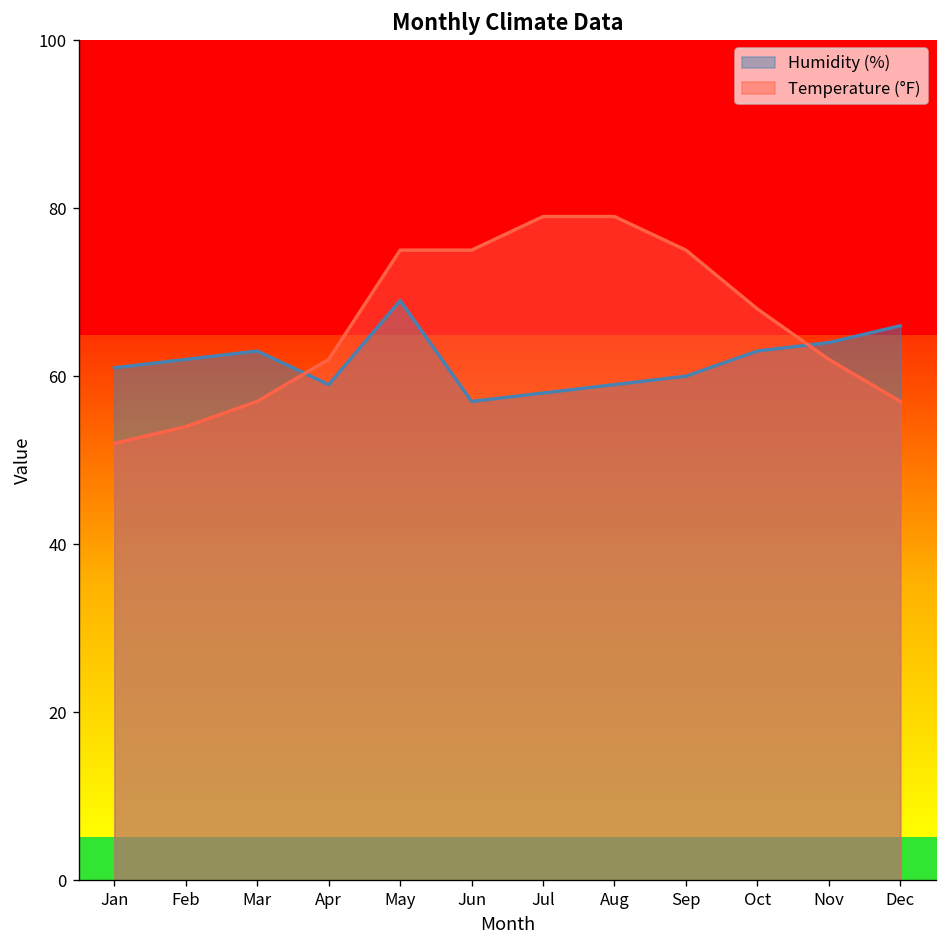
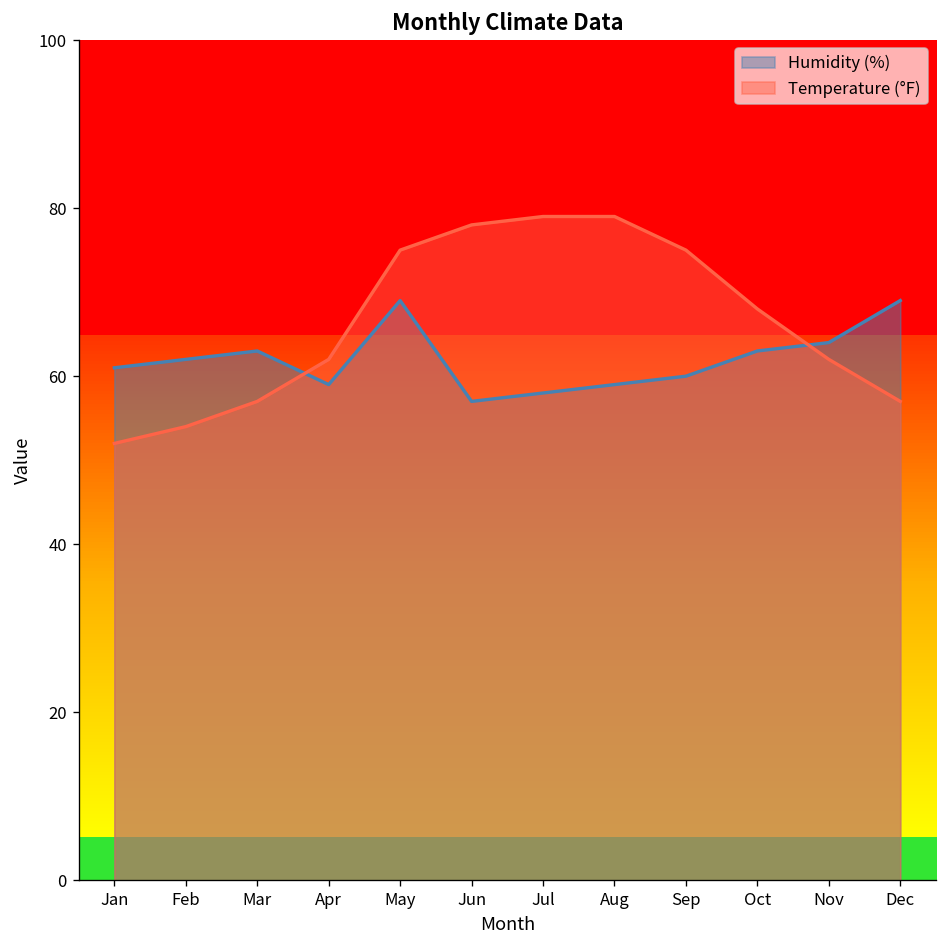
  {
    "Humidity (%)": {
      "Jan": 61,
      "Feb": 62,
      "Mar": 63,
      "Apr": 59,
      "May": 69,
      "Jun": 57,
      "Jul": 58,
      "Aug": 59,
      "Sep": 60,
      "Oct": 63,
      "Nov": 64,
-     "Dec": 66
+     "Dec": 69
    },
    "Temperature (°F)": {
      "Jan": 52,
      "Feb": 54,
      "Mar": 57,
      "Apr": 62,
      "May": 75,
-     "Jun": 75,
+     "Jun": 78,
      "Jul": 79,
      "Aug": 79,
      "Sep": 75,
      "Oct": 68,
      "Nov": 62,
      "Dec": 57
    }
  }
